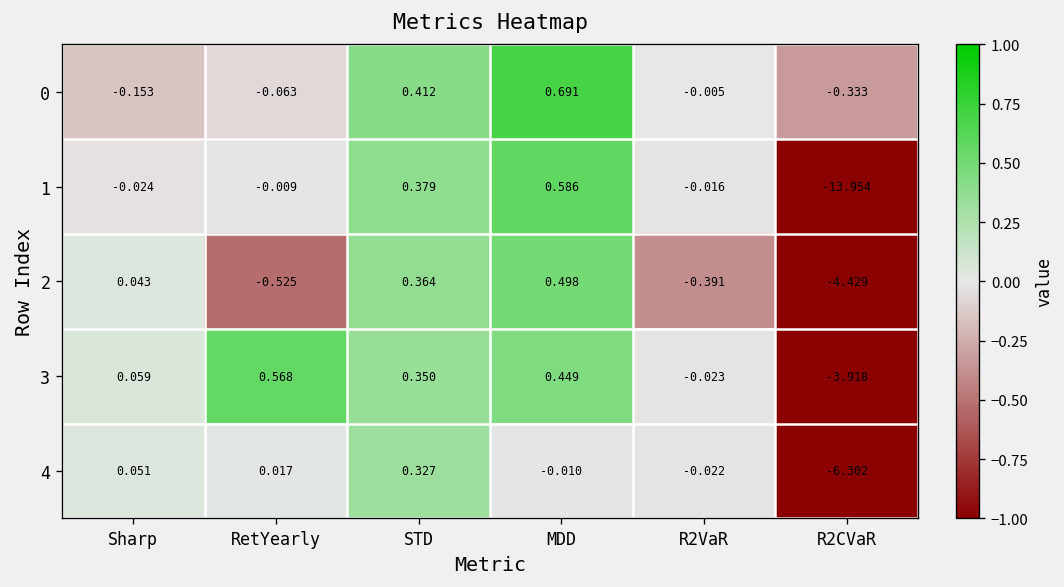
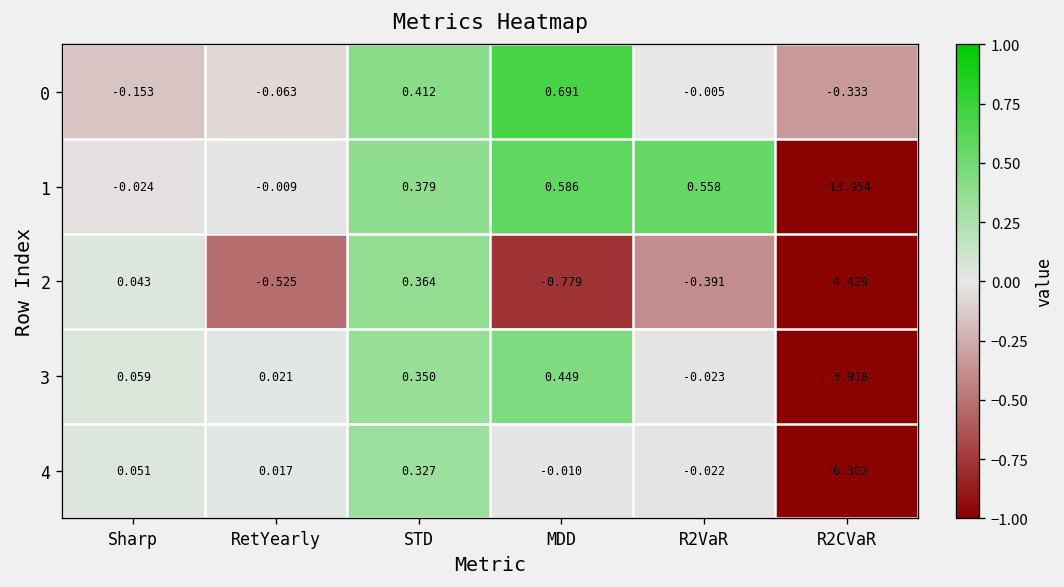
  {
    "0": {
      "Sharp": -0.153,
      "RetYearly": -0.063,
      "STD": 0.412,
      "MDD": 0.691,
      "R2VaR": -0.005,
      "R2CVaR": -0.333
    },
    "1": {
      "Sharp": -0.024,
      "RetYearly": -0.009,
      "STD": 0.379,
      "MDD": 0.586,
-     "R2VaR": -0.016,
+     "R2VaR": 0.558,
      "R2CVaR": -13.954
    },
    "2": {
      "Sharp": 0.043,
      "RetYearly": -0.525,
      "STD": 0.364,
-     "MDD": 0.498,
+     "MDD": -0.779,
      "R2VaR": -0.391,
      "R2CVaR": -4.429
    },
    "3": {
      "Sharp": 0.059,
-     "RetYearly": 0.568,
+     "RetYearly": 0.021,
      "STD": 0.350,
      "MDD": 0.449,
      "R2VaR": -0.023,
      "R2CVaR": -3.918
    },
    "4": {
      "Sharp": 0.051,
      "RetYearly": 0.017,
      "STD": 0.327,
      "MDD": -0.010,
      "R2VaR": -0.022,
      "R2CVaR": -6.302
    }
  }
